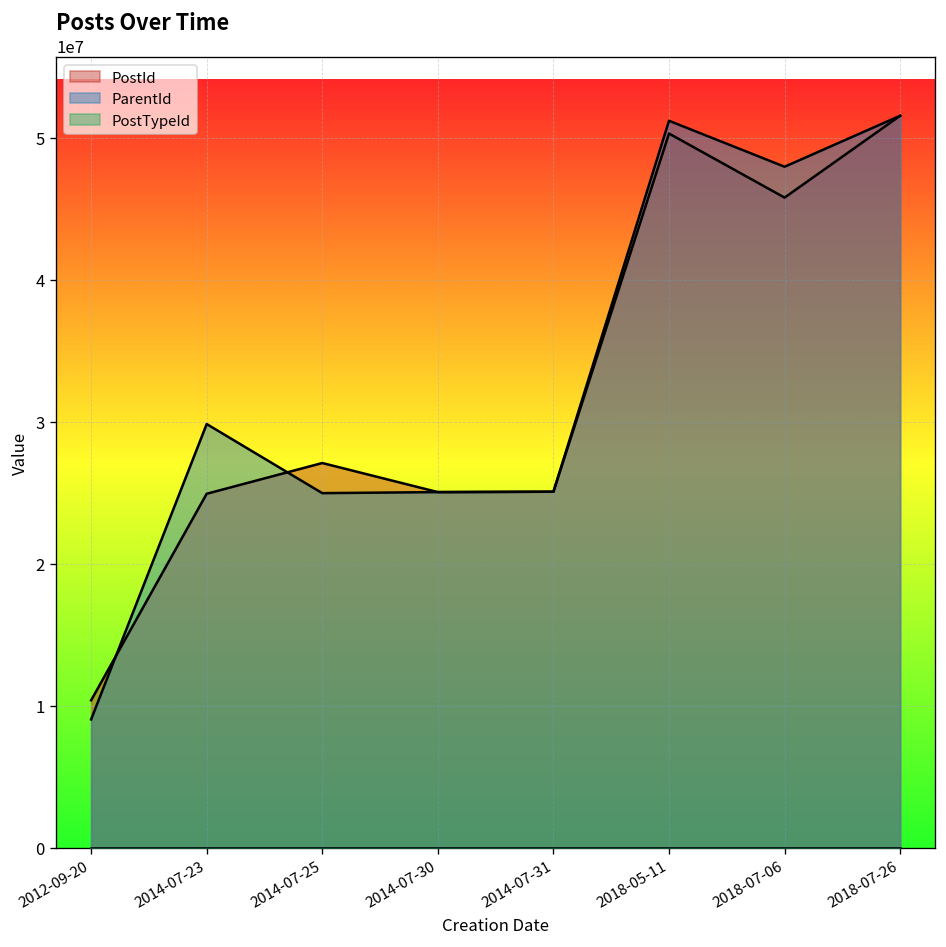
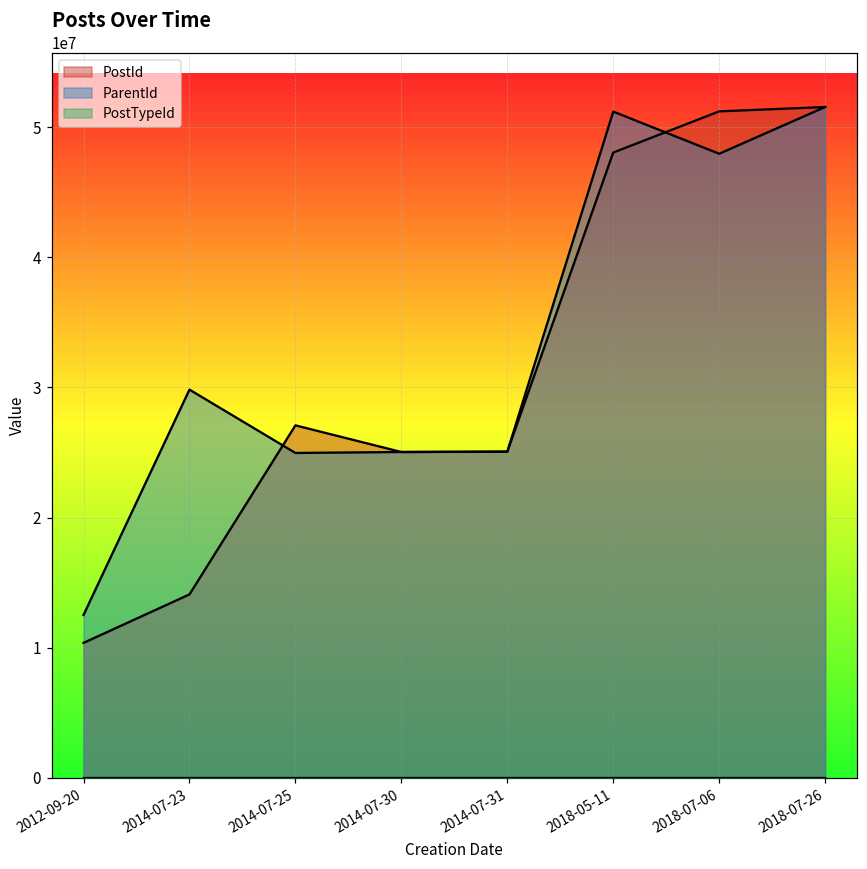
  {
    "PostId": {
      "2012-09-20": 10400000,
-     "2014-07-23": 24900000,
+     "2014-07-23": 14100000,
      "2014-07-25": 27100000,
-     "2018-05-11": 50300000,
-     "2018-07-06": 45800000
+     "2018-05-11": 48000000,
+     "2018-07-06": 51200000
    },
    "ParentId": {
-     "2012-09-20": 9000000,
+     "2012-09-20": 12500000,
      "2014-07-23": 29800000,
      "2014-07-25": 25000000,
      "2018-05-11": 51200000,
      "2018-07-06": 48000000
    },
    "PostTypeId": {
      "2012-09-20": 0,
      "2014-07-23": 0,
      "2014-07-25": 0,
      "2014-07-30": 0,
      "2014-07-31": 0,
      "2018-05-11": 0,
      "2018-07-06": 0,
      "2018-07-26": 0
    }
  }
